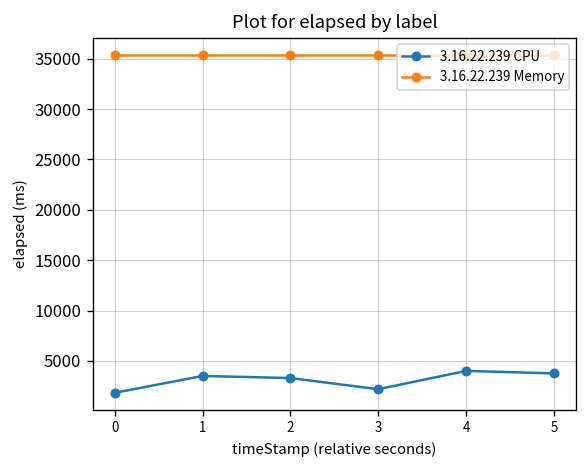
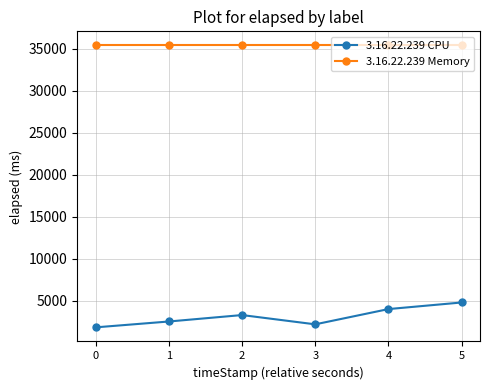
  {
    "3.16.22.239 CPU": {
      "0": 2000,
-     "1": 4000,
+     "1": 3000,
      "2": 3000,
      "3": 2000,
      "4": 4000,
-     "5": 4000
+     "5": 5000
    },
    "3.16.22.239 Memory": {
      "0": 35000,
      "1": 35000,
      "2": 35000,
      "3": 35000
    }
  }
